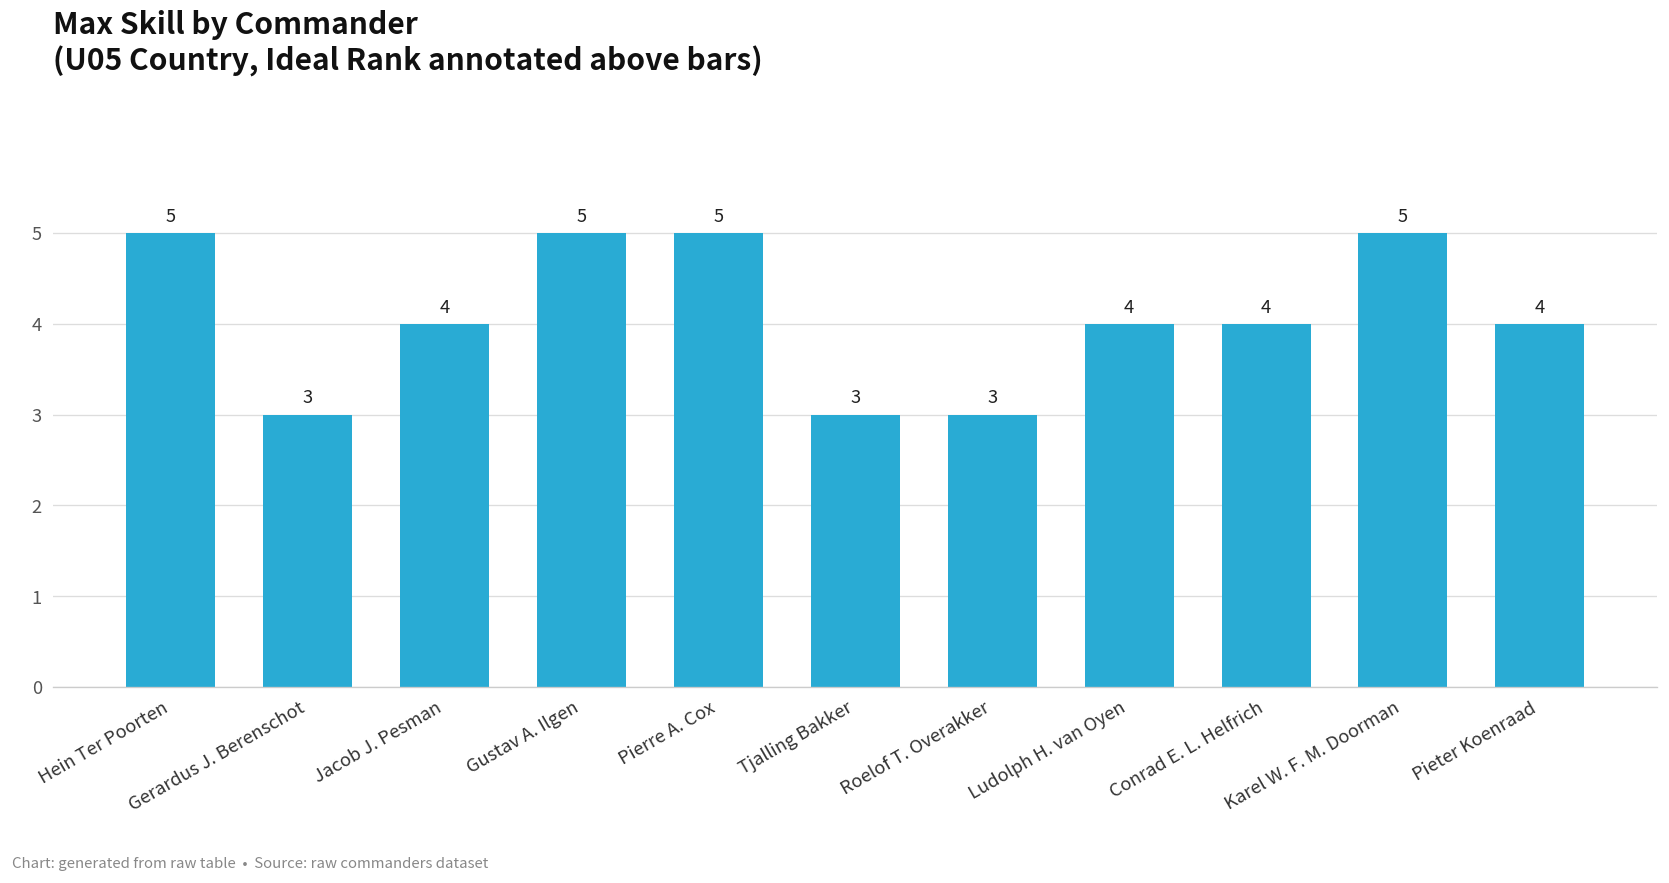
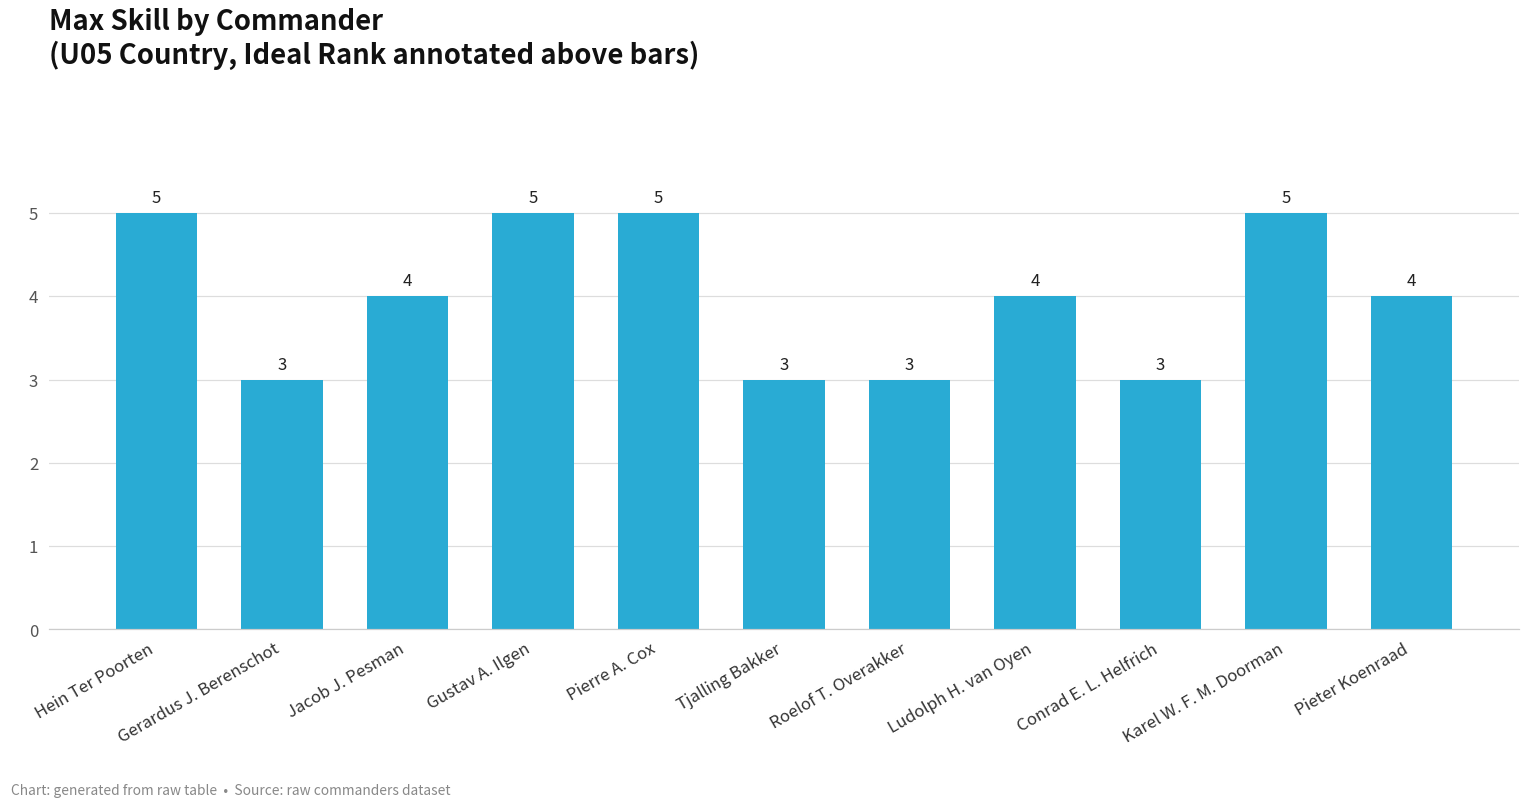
  {
    "Hein Ter Poorten": 5,
    "Gerardus J. Berenschot": 3,
    "Jacob J. Pesman": 4,
    "Gustav A. Ilgen": 5,
    "Pierre A. Cox": 5,
    "Tjalling Bakker": 3,
    "Roelof T. Overakker": 3,
    "Ludolph H. van Oyen": 4,
-   "Conrad E. L. Helfrich": 4,
+   "Conrad E. L. Helfrich": 3,
    "Karel W. F. M. Doorman": 5,
    "Pieter Koenraad": 4
  }
